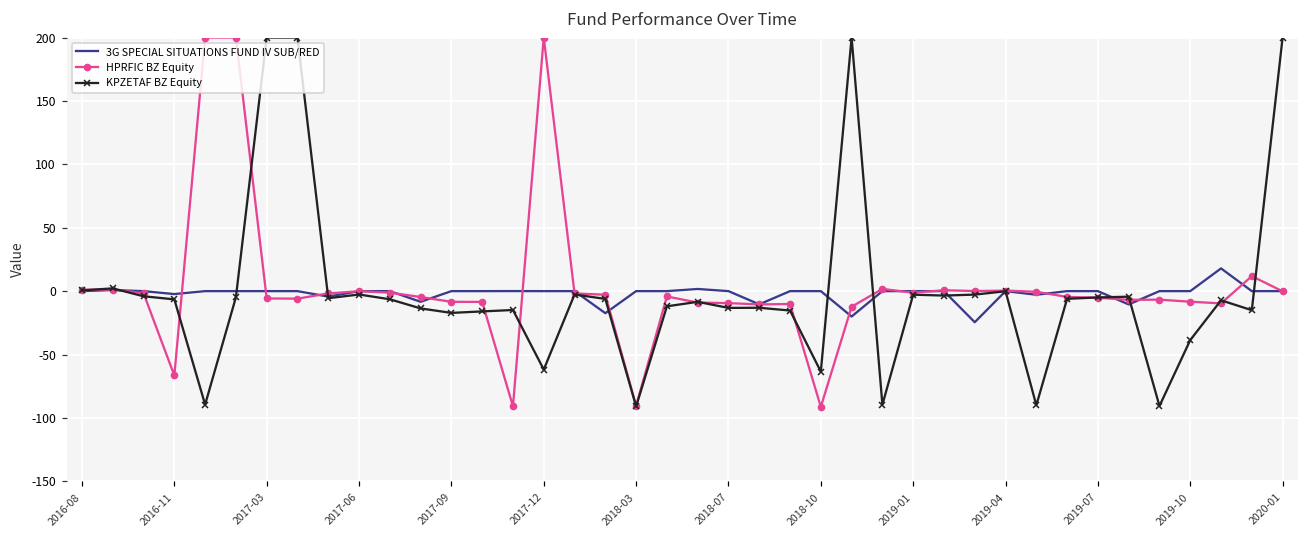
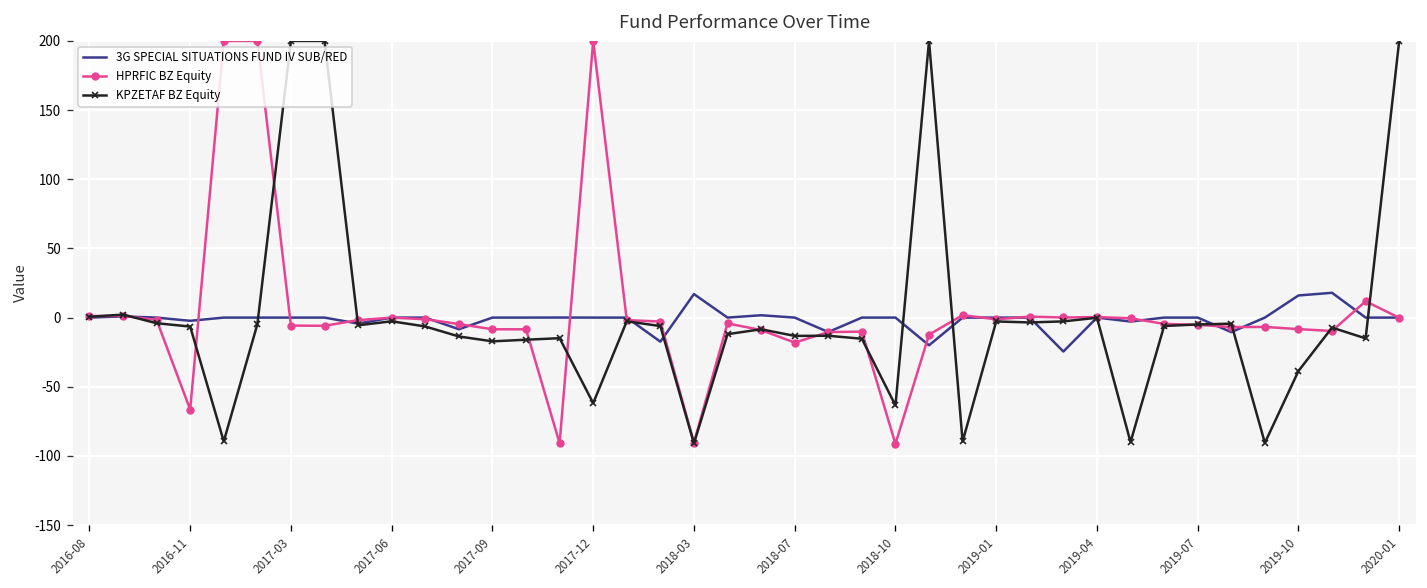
  {
    "3G SPECIAL SITUATIONS FUND IV SUB/RED": {
      "2016-11": -2,
      "2017-03": 0,
      "2017-09": 0,
      "2017-12": 0,
-     "2018-03": 0,
+     "2018-03": 17,
      "2018-07": 0,
      "2018-10": 0,
      "2019-07": 0,
-     "2019-10": 0
+     "2019-10": 16
    },
    "HPRFIC BZ Equity": {
      "2016-11": -67,
      "2017-03": -6,
      "2017-09": -8,
      "2017-12": 200,
-     "2018-07": -9,
+     "2018-07": -18,
      "2018-10": -91,
      "2019-10": -8
    },
    "KPZETAF BZ Equity": {
      "2016-11": -6,
      "2017-03": 200,
      "2017-06": -3,
      "2017-09": -17,
      "2017-12": -62,
      "2018-07": -13,
      "2018-10": -63,
      "2019-10": -39,
      "2020-01": 200
    }
  }
